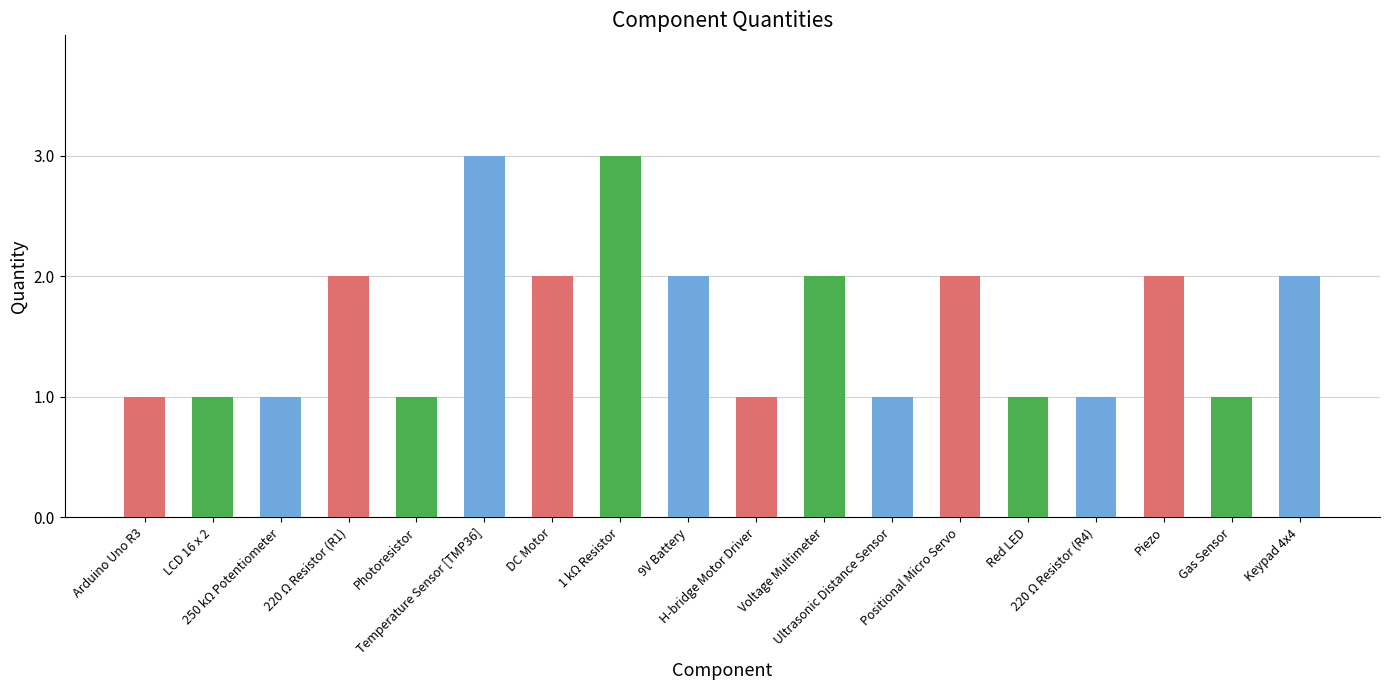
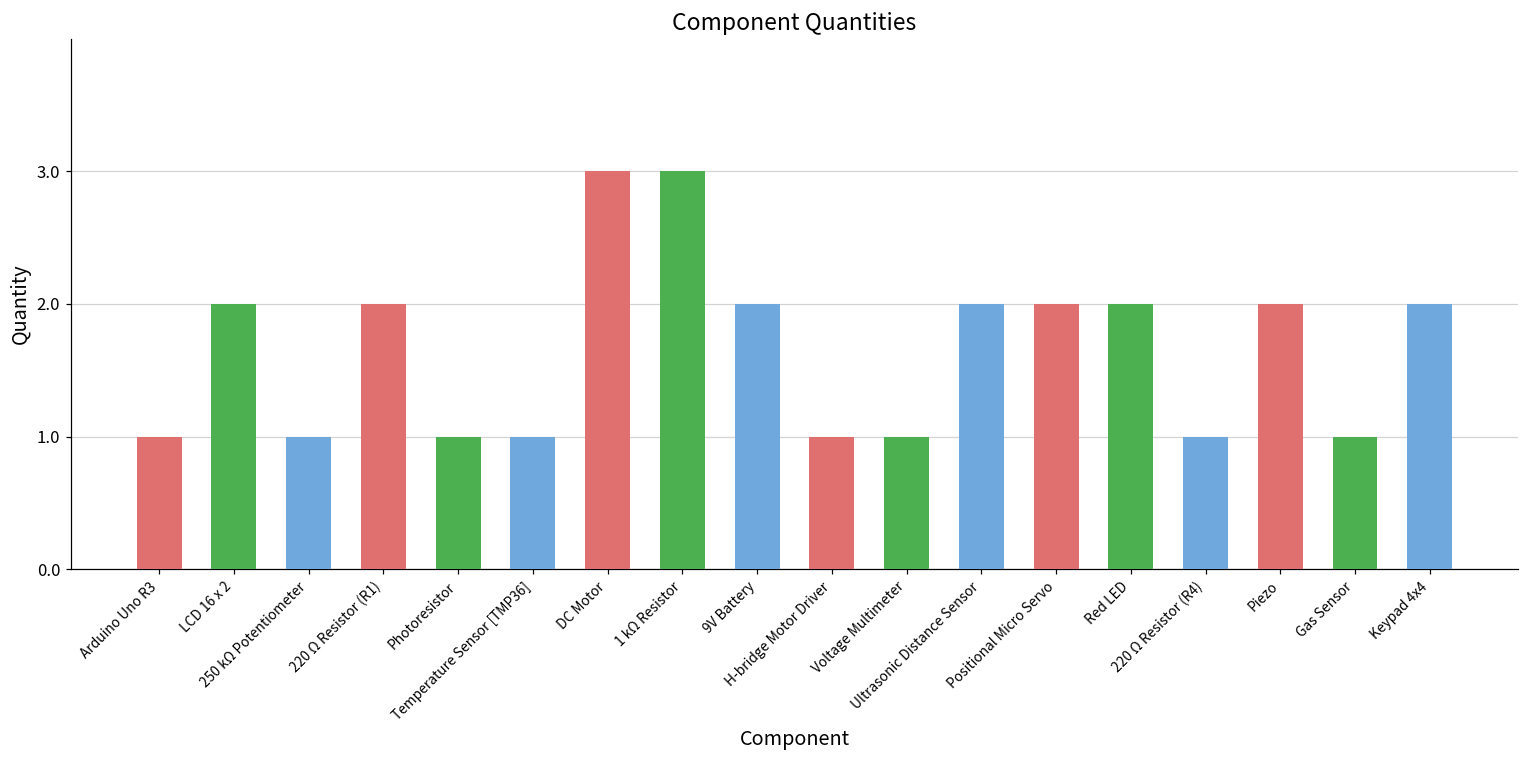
  {
    "Arduino Uno R3": 1,
-   "LCD 16 x 2": 1,
+   "LCD 16 x 2": 2,
    "250 kΩ Potentiometer": 1,
    "220 Ω Resistor (R1)": 2,
    "Photoresistor": 1,
-   "Temperature Sensor [TMP36]": 3,
-   "DC Motor": 2,
+   "Temperature Sensor [TMP36]": 1,
+   "DC Motor": 3,
    "1 kΩ Resistor": 3,
    "9V Battery": 2,
    "H-bridge Motor Driver": 1,
-   "Voltage Multimeter": 2,
-   "Ultrasonic Distance Sensor": 1,
+   "Voltage Multimeter": 1,
+   "Ultrasonic Distance Sensor": 2,
    "Positional Micro Servo": 2,
-   "Red LED": 1,
+   "Red LED": 2,
    "220 Ω Resistor (R4)": 1,
    "Piezo": 2,
    "Gas Sensor": 1,
    "Keypad 4x4": 2
  }
